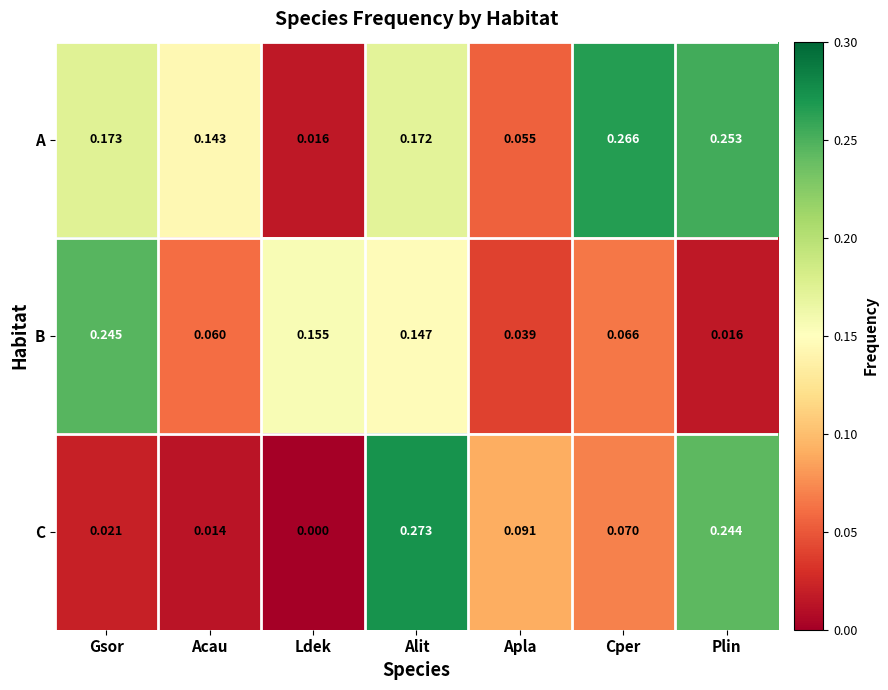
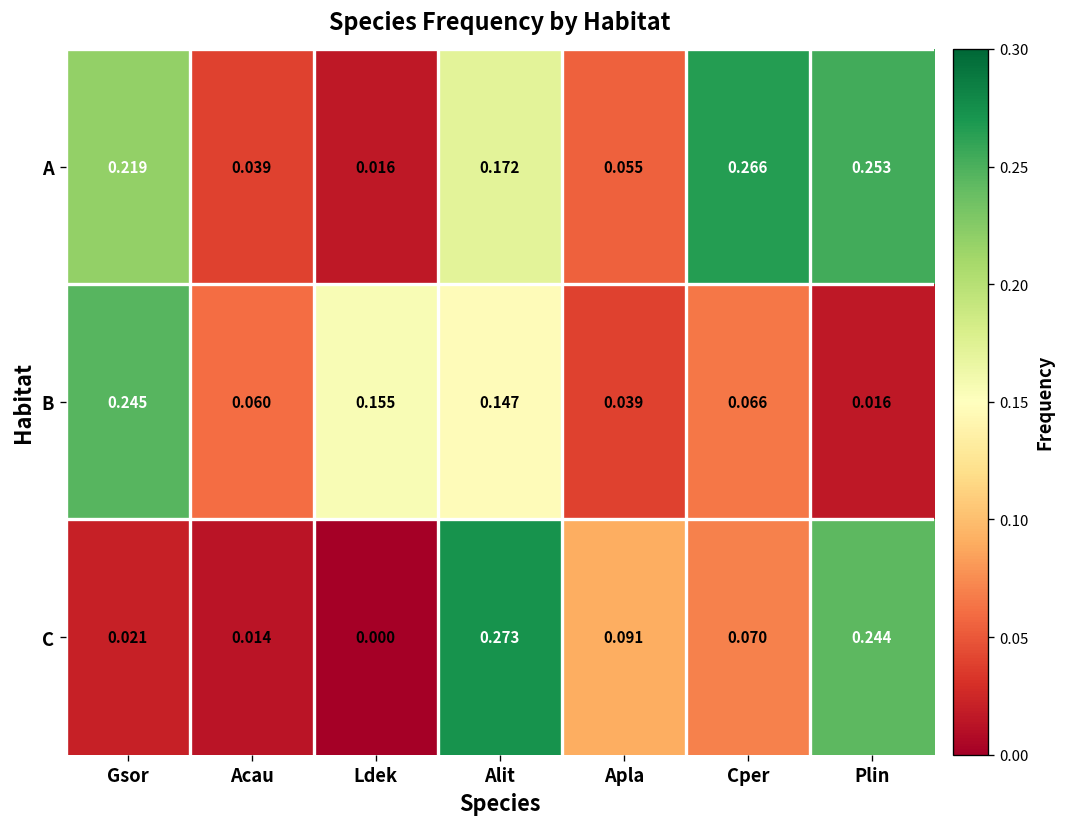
  {
    "A": {
-     "Gsor": 0.173,
-     "Acau": 0.143,
+     "Gsor": 0.219,
+     "Acau": 0.039,
      "Ldek": 0.016,
      "Alit": 0.172,
      "Apla": 0.055,
      "Cper": 0.266,
      "Plin": 0.253
    },
    "B": {
      "Gsor": 0.245,
      "Acau": 0.060,
      "Ldek": 0.155,
      "Alit": 0.147,
      "Apla": 0.039,
      "Cper": 0.066,
      "Plin": 0.016
    },
    "C": {
      "Gsor": 0.021,
      "Acau": 0.014,
      "Ldek": 0.000,
      "Alit": 0.273,
      "Apla": 0.091,
      "Cper": 0.070,
      "Plin": 0.244
    }
  }
